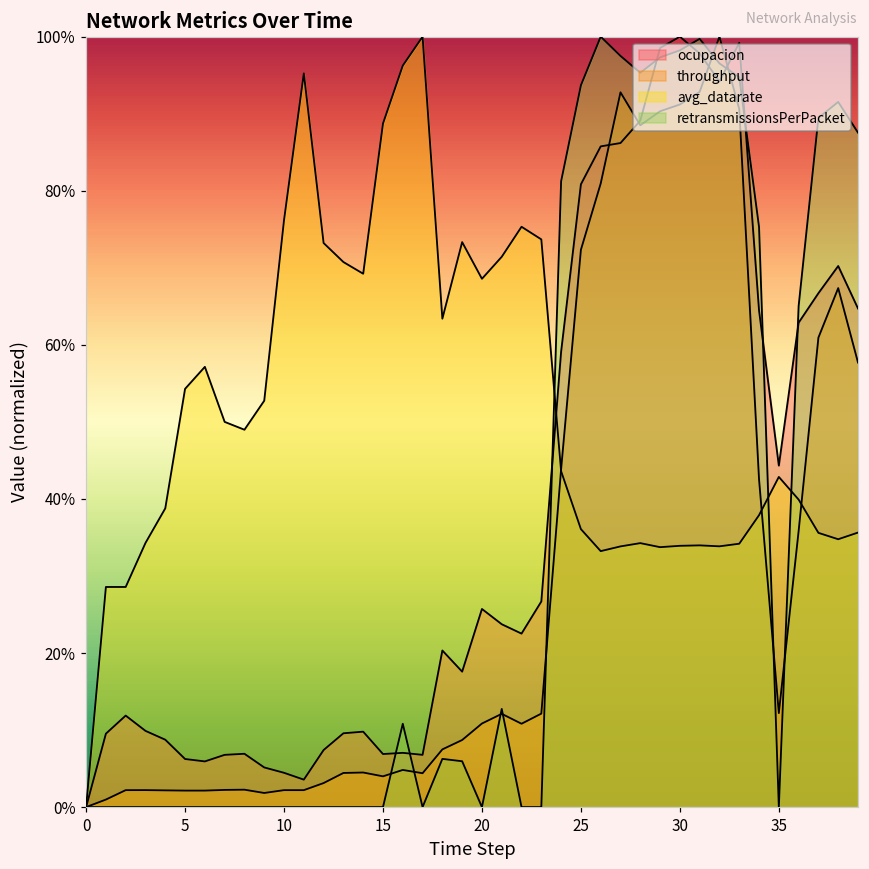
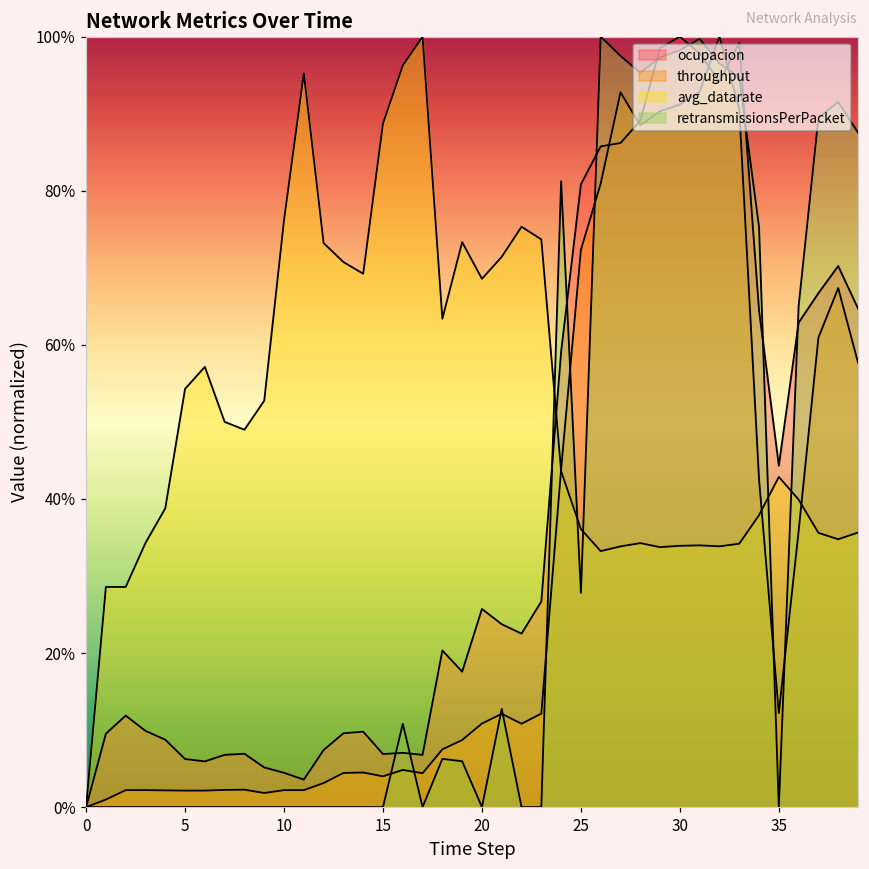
  {
    "retransmissionsPerPacket": {
      "5": "0%",
      "10": "0%",
      "15": "0%",
      "20": "0%",
-     "25": "94%",
+     "25": "28%",
      "35": "0%"
    }
  }
